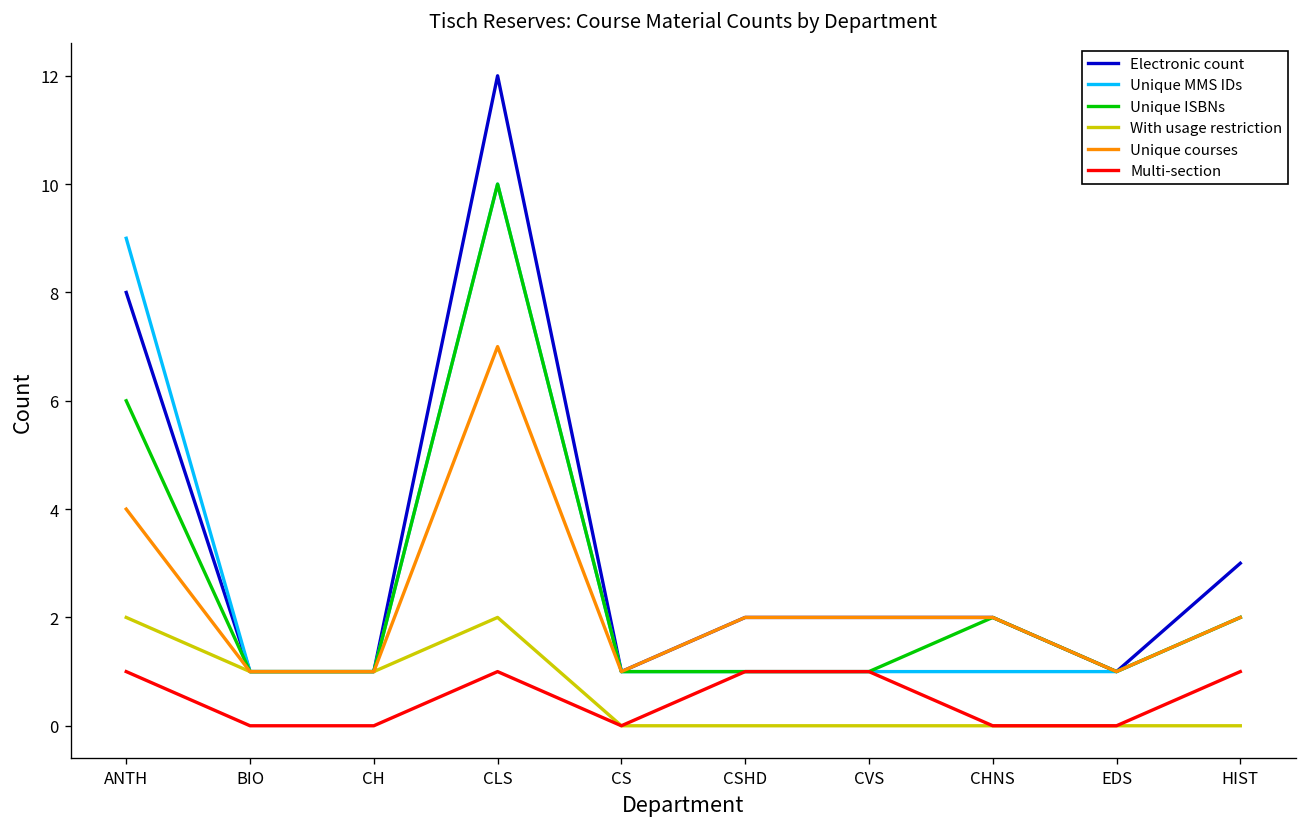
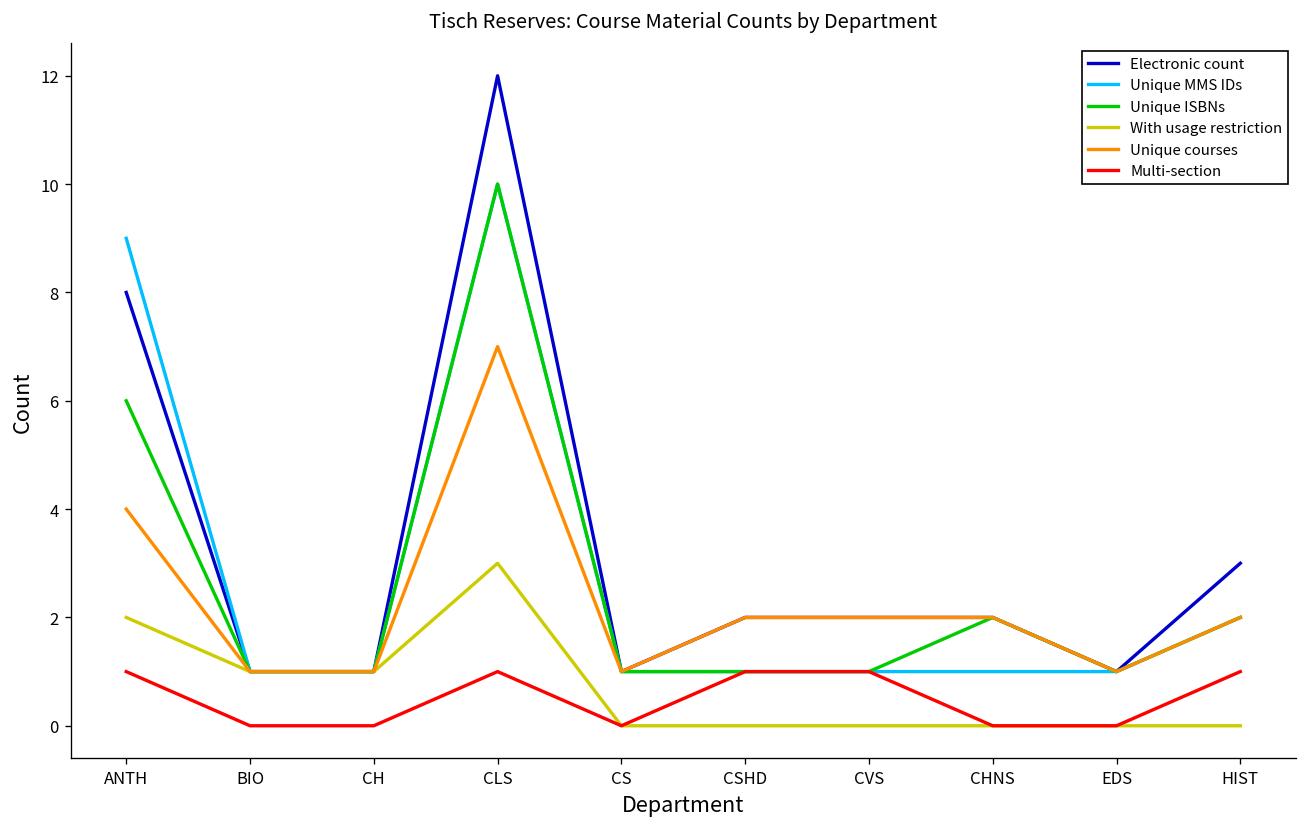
  {
    "Electronic count": {
      "ANTH": 8,
      "CLS": 12,
      "HIST": 3
    },
    "Unique MMS IDs": {
      "ANTH": 9,
      "CHNS": 1
    },
    "Unique ISBNs": {
      "ANTH": 6
    },
    "With usage restriction": {
      "ANTH": 2,
-     "CLS": 2,
+     "CLS": 3,
      "CSHD": 0,
      "CVS": 0,
      "HIST": 0
    },
    "Unique courses": {
      "ANTH": 4,
      "CLS": 7
    },
    "Multi-section": {
      "ANTH": 1,
      "BIO": 0,
      "CH": 0,
      "CLS": 1,
      "HIST": 1
    }
  }
